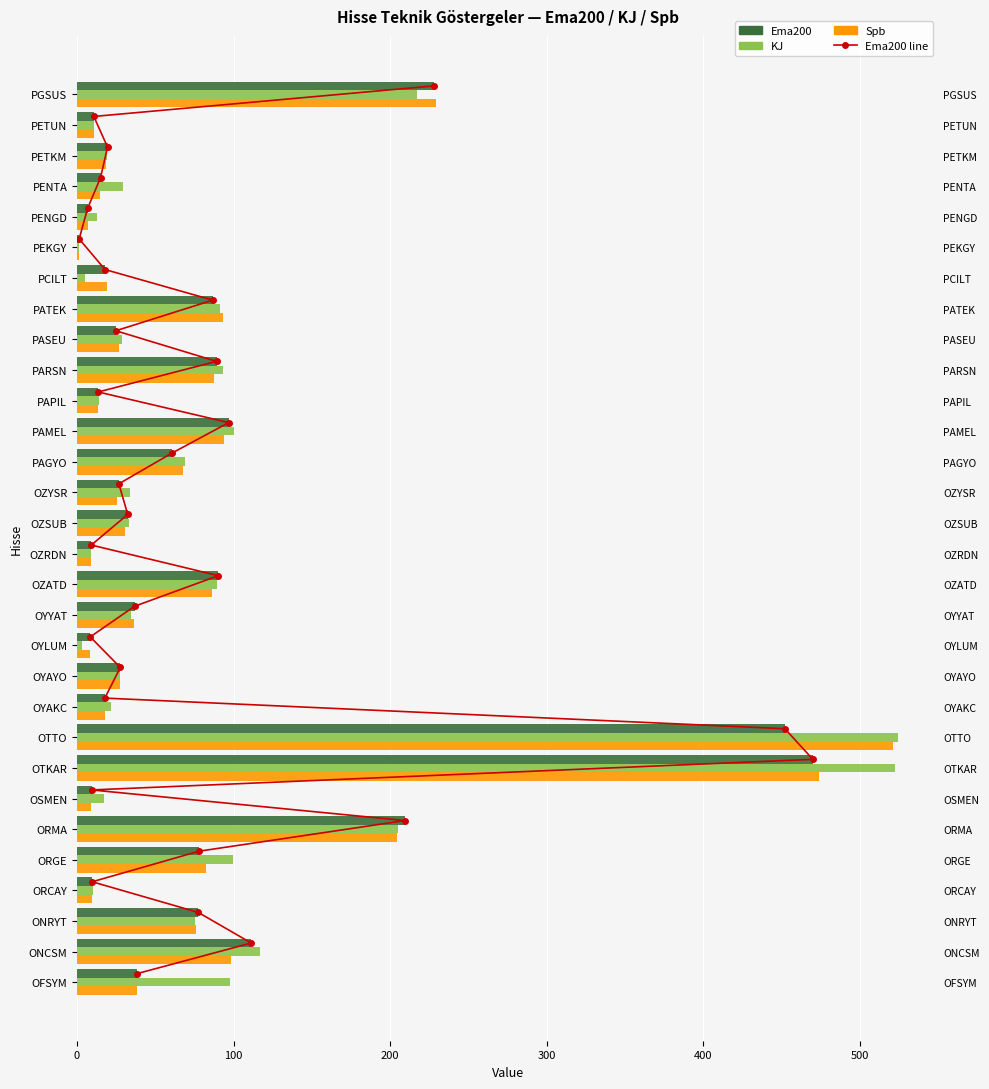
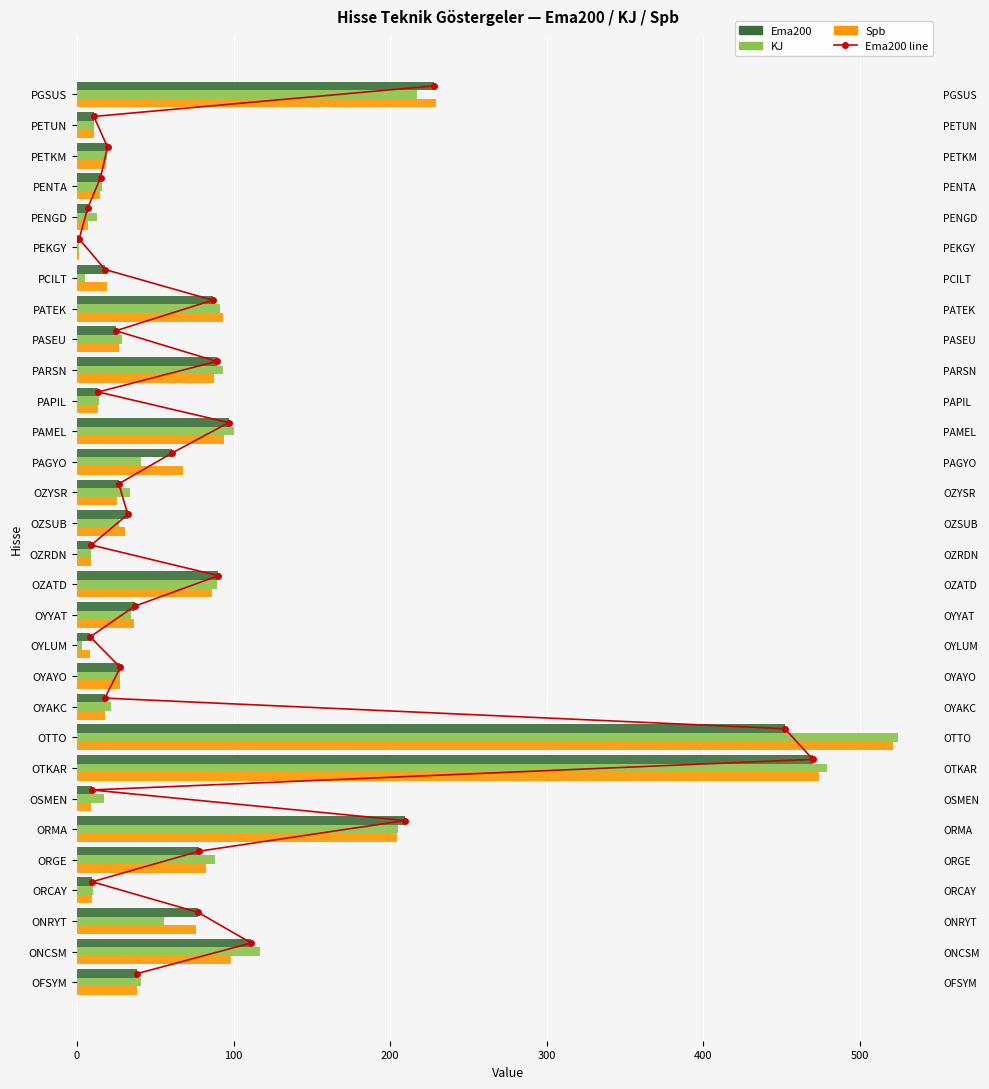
  {
    "KJ": {
      "PGSUS": 217,
      "PETUN": 11,
      "PETKM": 19,
-     "PENTA": 29,
+     "PENTA": 16,
      "PENGD": 12,
      "PCILT": 5,
      "PATEK": 91,
      "PASEU": 29,
      "PARSN": 93,
      "PAPIL": 14,
      "PAMEL": 101,
-     "PAGYO": 69,
+     "PAGYO": 41,
      "OZYSR": 34,
-     "OZSUB": 33,
+     "OZSUB": 27,
      "OZRDN": 9,
      "OZATD": 89,
      "OYYAT": 34,
      "OYLUM": 3,
      "OYAYO": 27,
      "OYAKC": 22,
      "OTTO": 524,
-     "OTKAR": 523,
+     "OTKAR": 479,
      "OSMEN": 17,
      "ORMA": 205,
-     "ORGE": 99,
+     "ORGE": 88,
      "ORCAY": 10,
-     "ONRYT": 76,
+     "ONRYT": 56,
      "ONCSM": 117,
-     "OFSYM": 98
+     "OFSYM": 41
    }
  }
